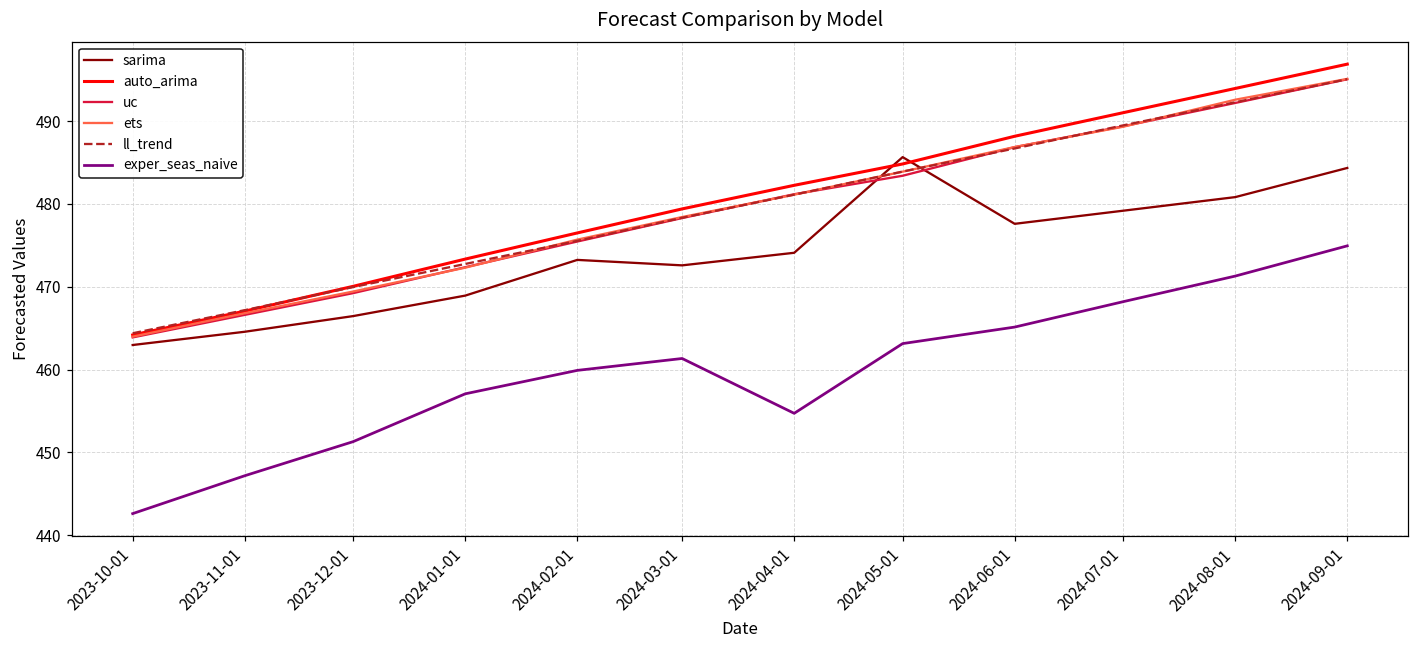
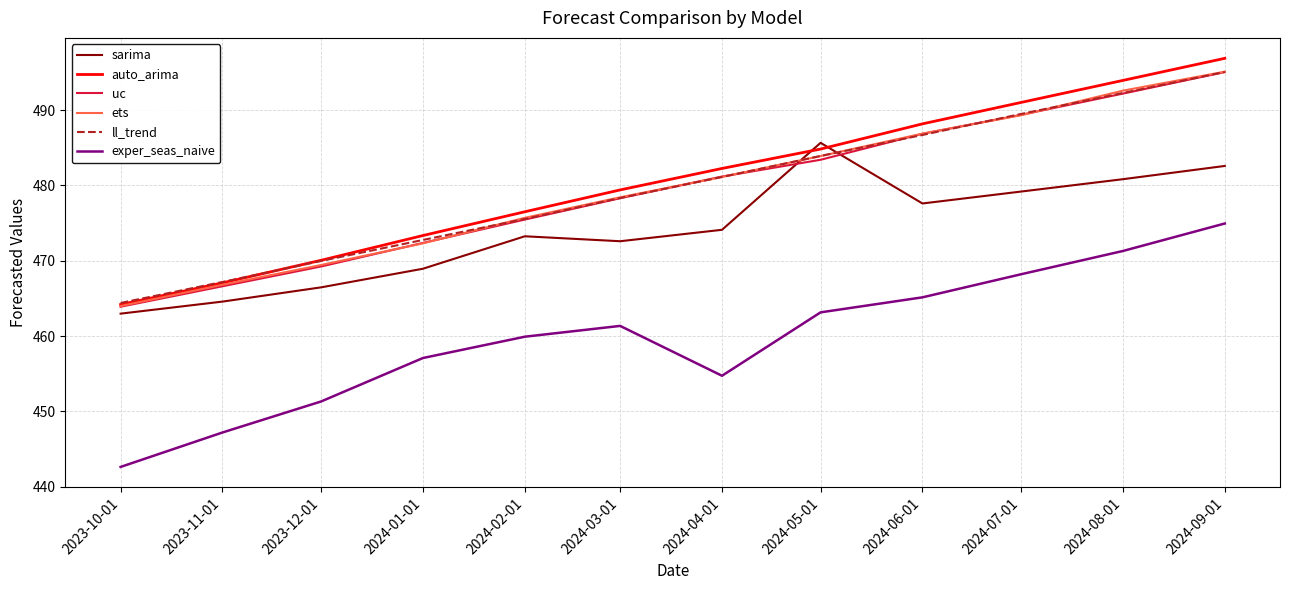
  {
    "sarima": {
      "2023-10-01": 463,
      "2023-11-01": 465,
      "2023-12-01": 466,
      "2024-01-01": 469,
      "2024-02-01": 473,
      "2024-03-01": 473,
      "2024-04-01": 474,
      "2024-05-01": 486,
      "2024-06-01": 478,
      "2024-07-01": 479,
      "2024-08-01": 481,
-     "2024-09-01": 484
+     "2024-09-01": 483
    },
    "auto_arima": {
      "2024-01-01": 473,
      "2024-02-01": 477,
      "2024-03-01": 479,
      "2024-04-01": 482,
      "2024-05-01": 485,
      "2024-06-01": 488,
      "2024-07-01": 491,
      "2024-08-01": 494,
      "2024-09-01": 497
    },
    "exper_seas_naive": {
      "2023-10-01": 443,
      "2023-11-01": 447,
      "2023-12-01": 451,
      "2024-01-01": 457,
      "2024-02-01": 460,
      "2024-03-01": 461,
      "2024-04-01": 455,
      "2024-05-01": 463,
      "2024-06-01": 465,
      "2024-07-01": 468,
      "2024-08-01": 471,
      "2024-09-01": 475
    }
  }
